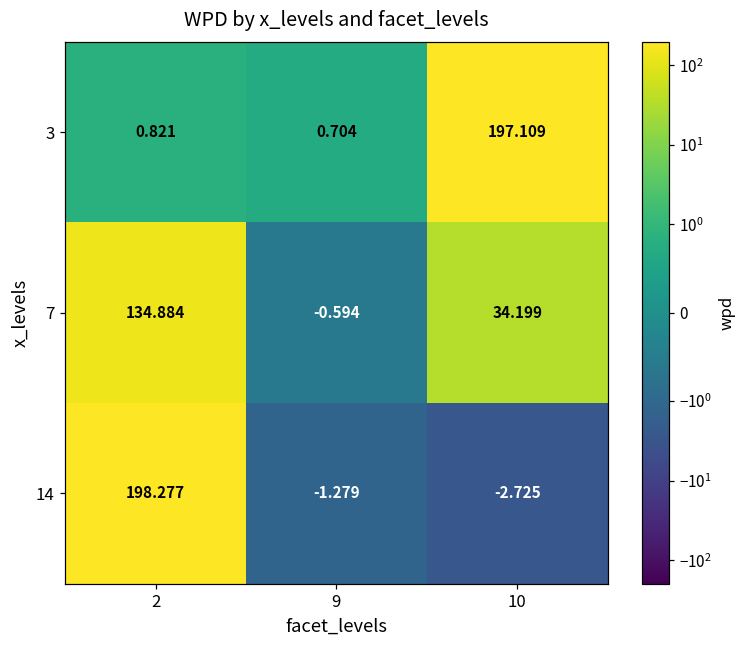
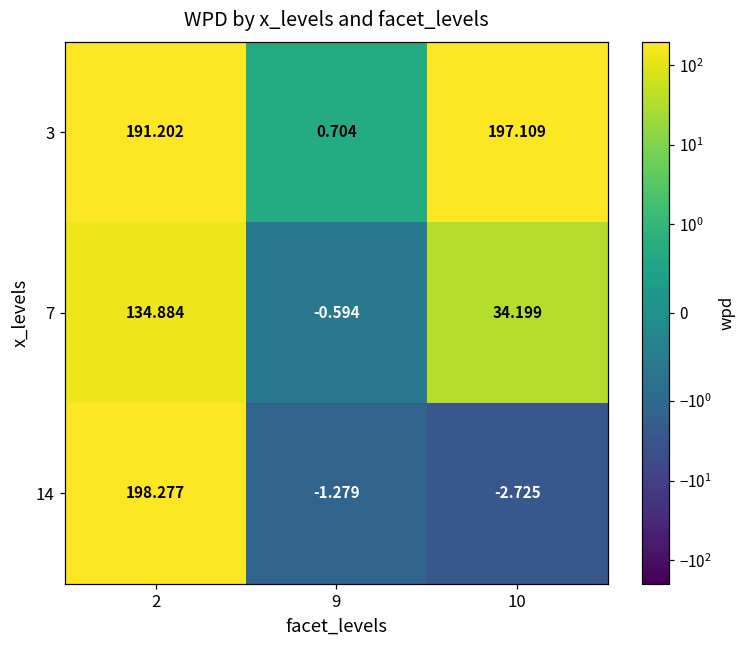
  {
    "3": {
-     "2": 0.821,
+     "2": 191.202,
      "9": 0.704,
      "10": 197.109
    },
    "7": {
      "2": 134.884,
      "9": -0.594,
      "10": 34.199
    },
    "14": {
      "2": 198.277,
      "9": -1.279,
      "10": -2.725
    }
  }
